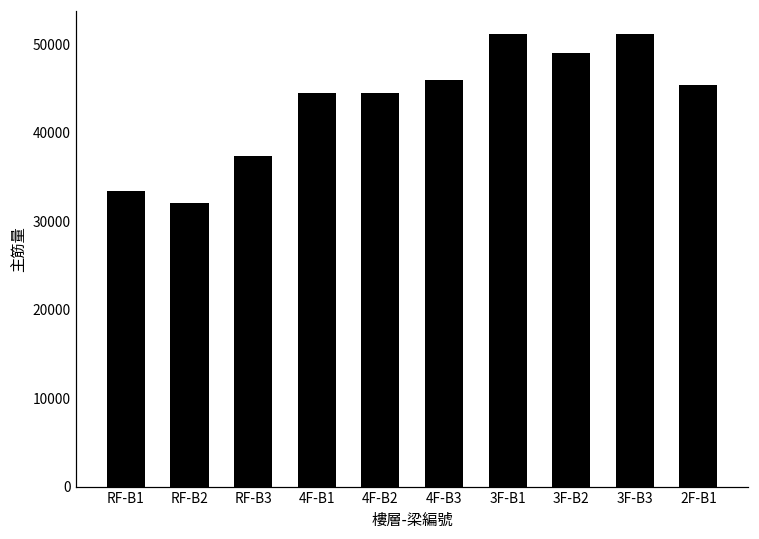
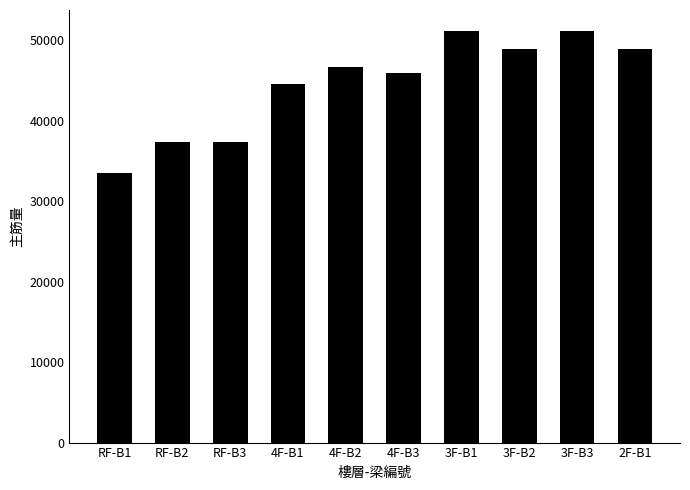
  {
    "RF-B1": 33000,
-   "RF-B2": 32000,
+   "RF-B2": 37000,
    "RF-B3": 37000,
    "4F-B1": 45000,
-   "4F-B2": 45000,
+   "4F-B2": 47000,
    "4F-B3": 46000,
    "3F-B1": 51000,
    "3F-B2": 49000,
    "3F-B3": 51000,
-   "2F-B1": 45000
+   "2F-B1": 49000
  }
